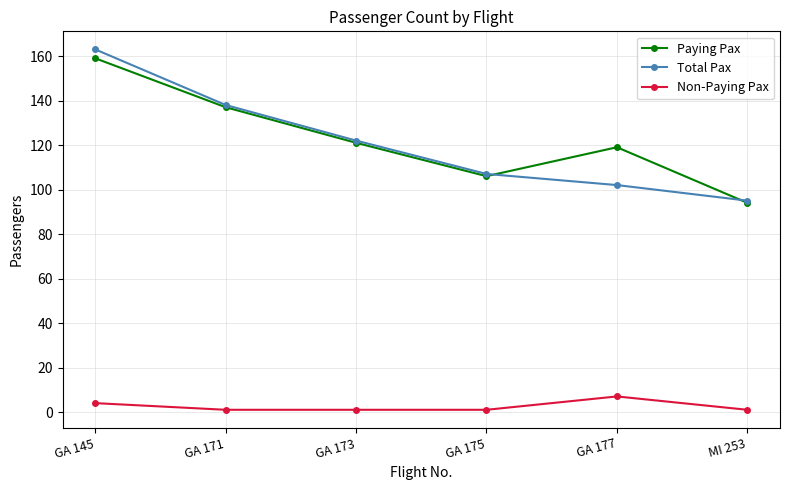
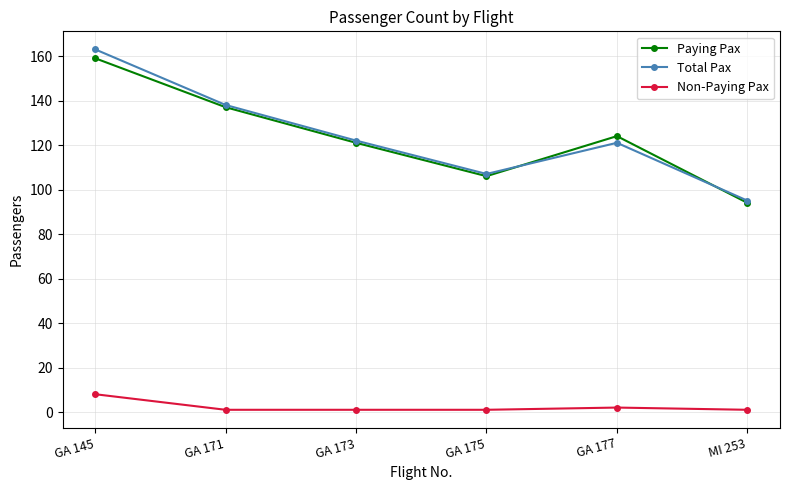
  {
    "Paying Pax": {
      "GA 145": 159,
-     "GA 177": 119
+     "GA 177": 124
    },
    "Total Pax": {
      "GA 145": 163,
-     "GA 177": 102
+     "GA 177": 121
    },
    "Non-Paying Pax": {
-     "GA 145": 4,
+     "GA 145": 8,
      "GA 171": 1,
      "GA 173": 1,
      "GA 175": 1,
-     "GA 177": 7,
+     "GA 177": 2,
      "MI 253": 1
    }
  }
